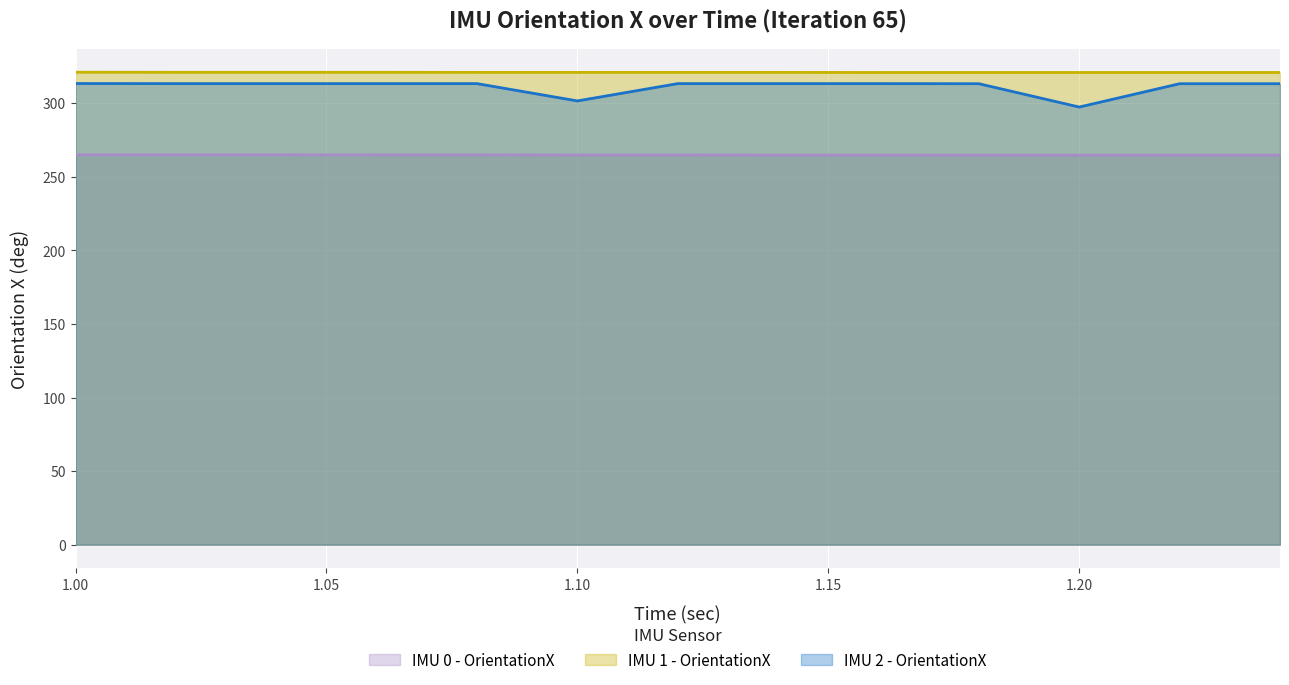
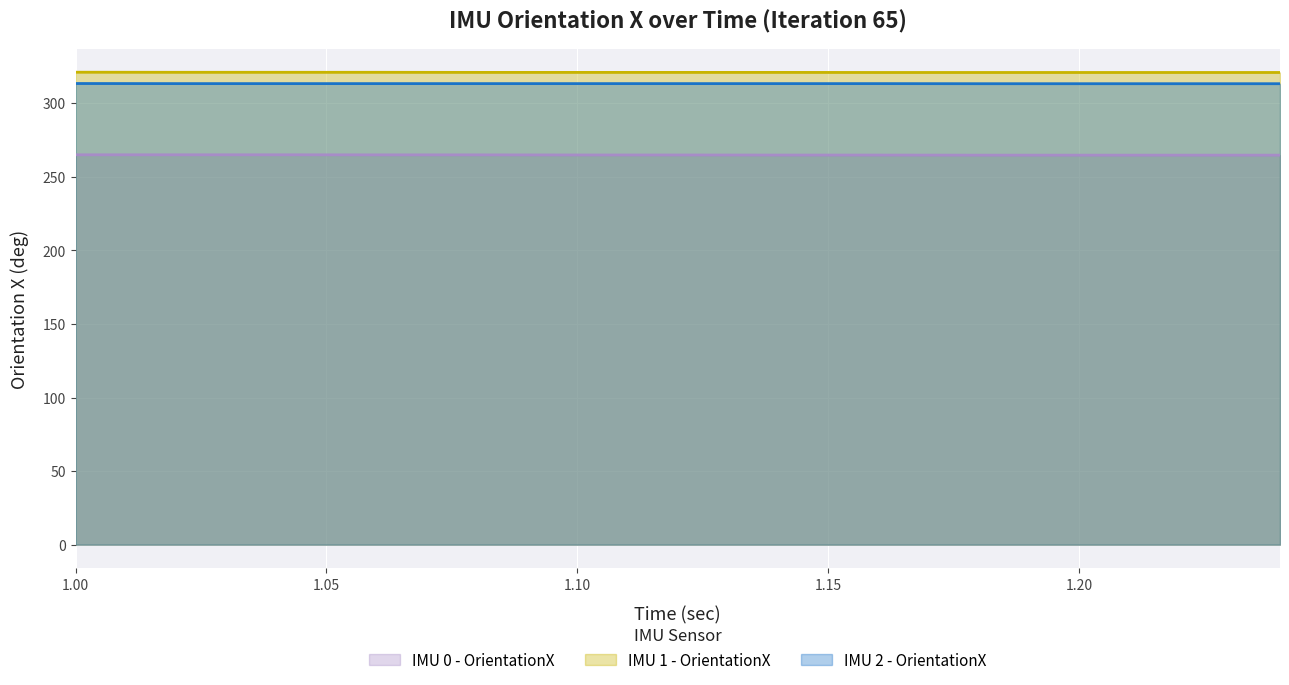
  {
    "IMU 0 - OrientationX": {
      "1.00": 265,
      "1.10": 265,
      "1.20": 265
    },
    "IMU 1 - OrientationX": {
      "1.00": 321,
      "1.10": 321,
      "1.20": 321
    },
    "IMU 2 - OrientationX": {
      "1.00": 313,
-     "1.10": 302,
-     "1.20": 297
+     "1.10": 313,
+     "1.20": 313
    }
  }
